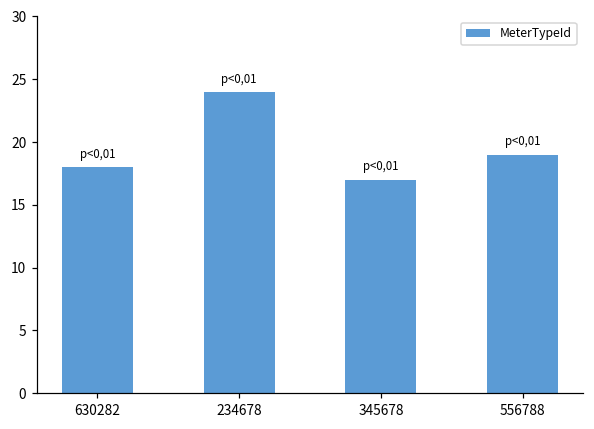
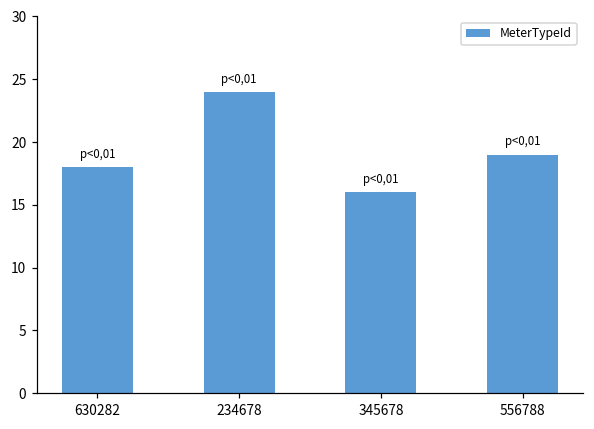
  {
-   "345678": 17
+   "345678": 16
  }
